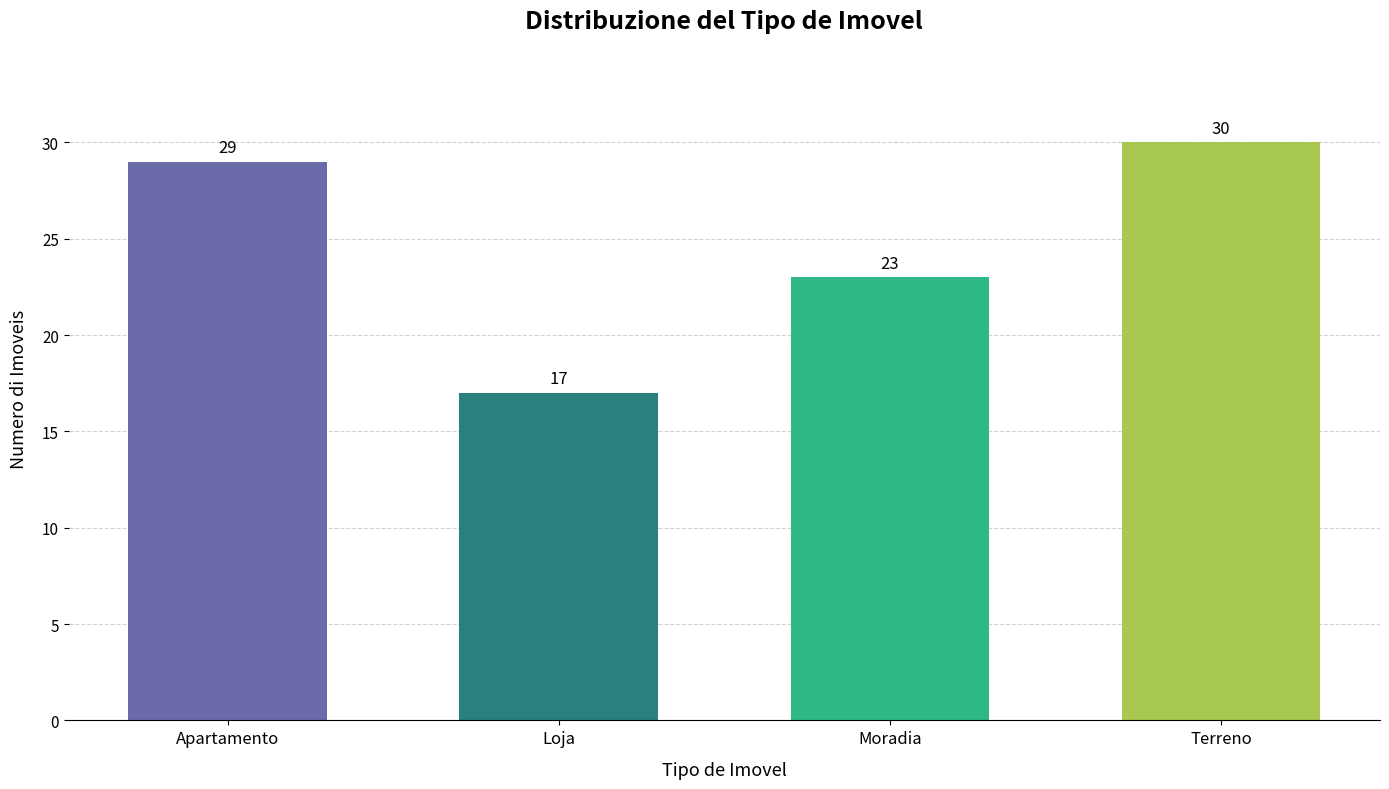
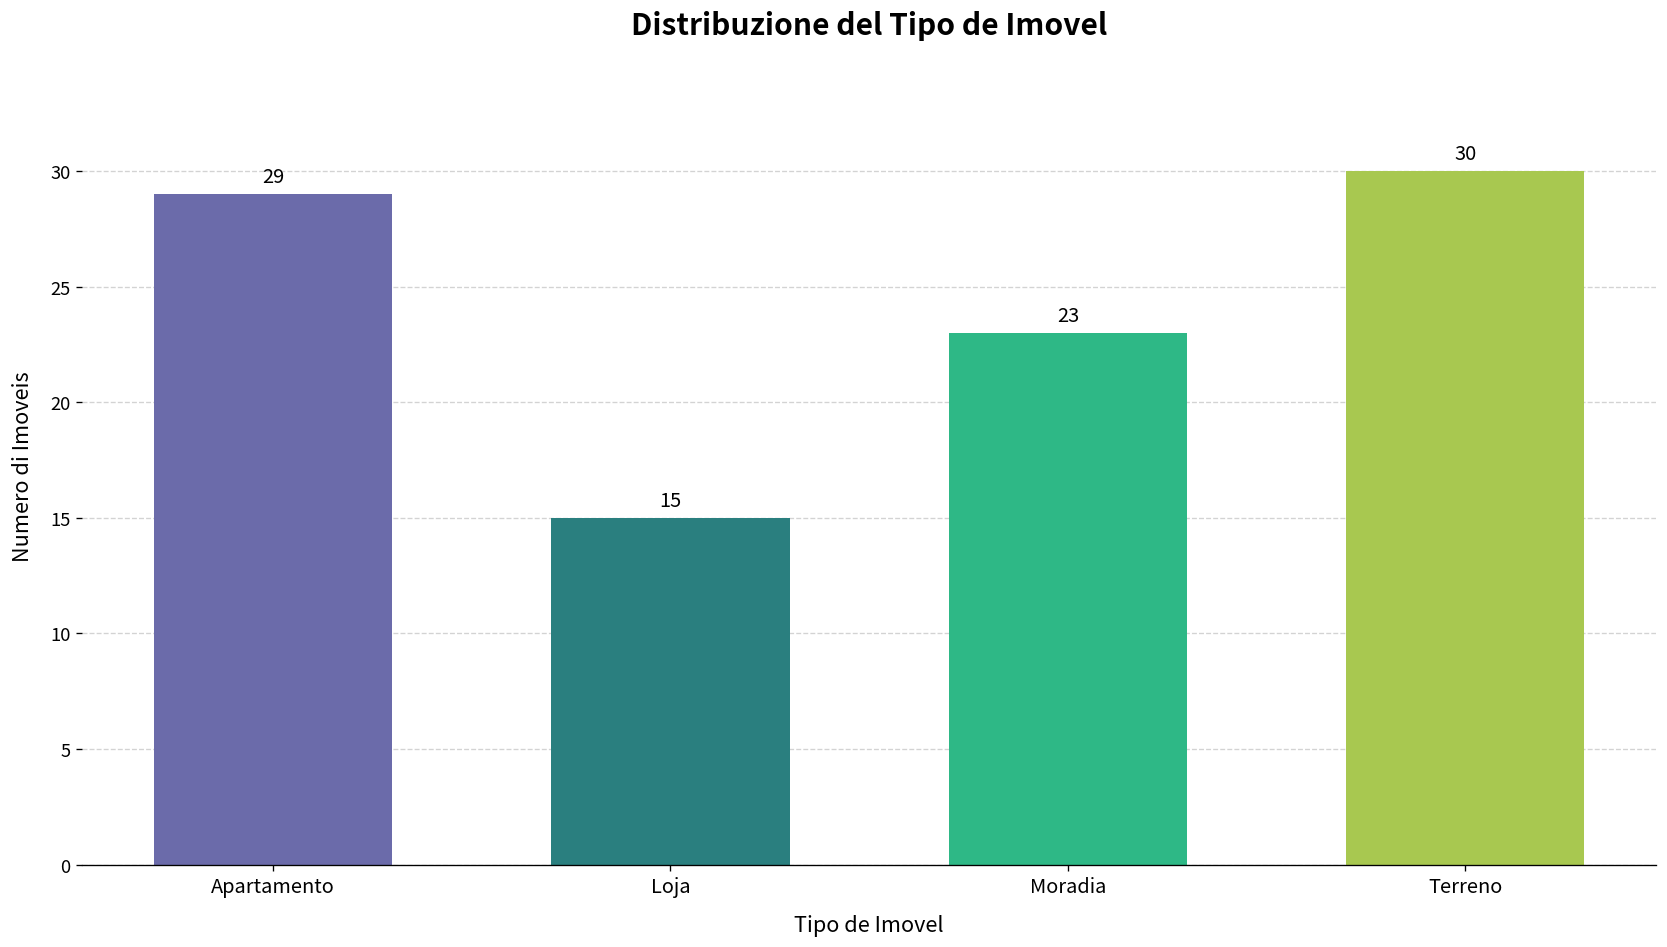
  {
    "Apartamento": 29,
-   "Loja": 17,
+   "Loja": 15,
    "Moradia": 23,
    "Terreno": 30
  }
